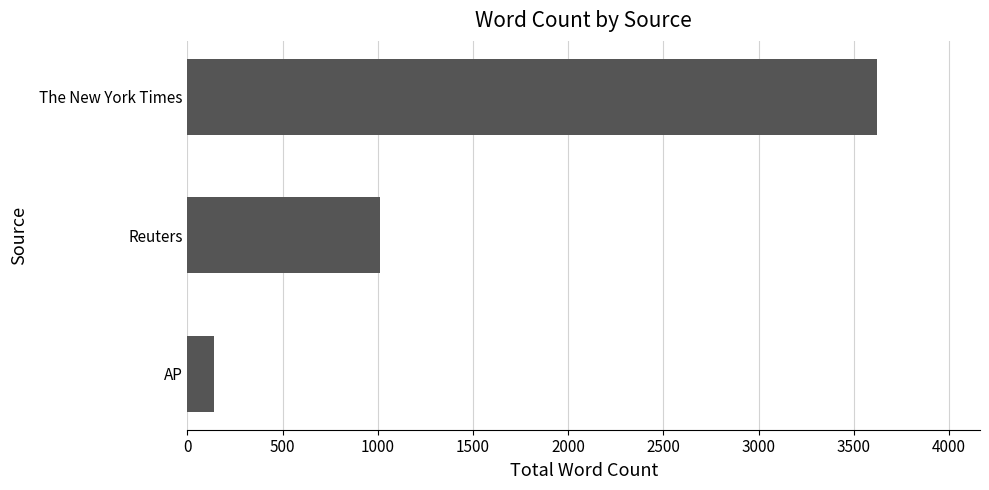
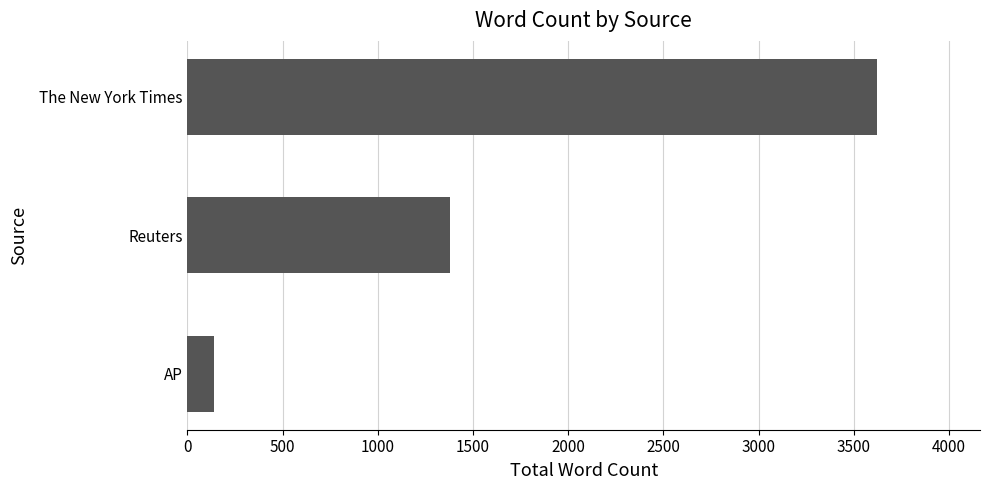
  {
    "The New York Times": 3620,
-   "Reuters": 1010,
+   "Reuters": 1380,
    "AP": 140
  }
